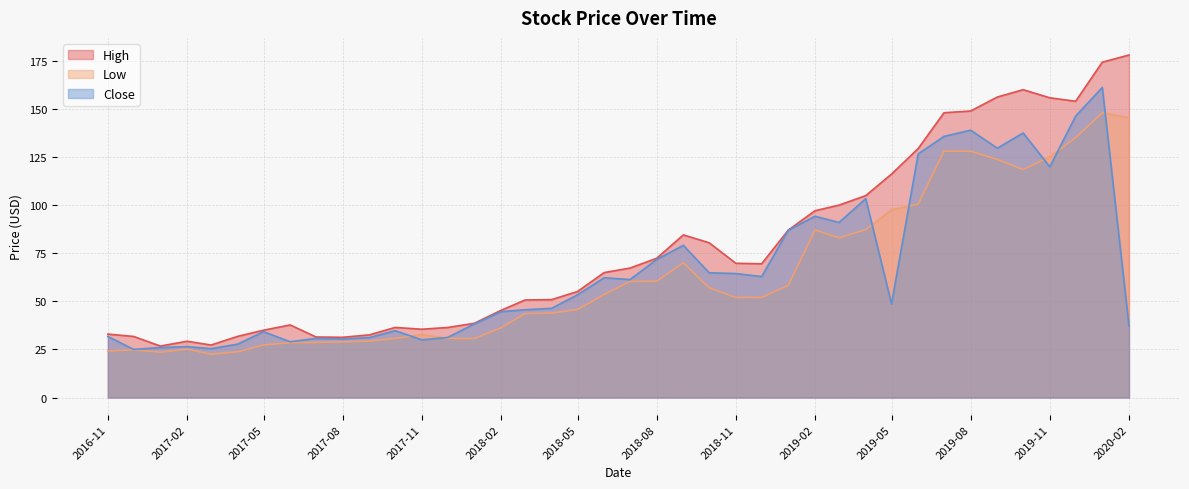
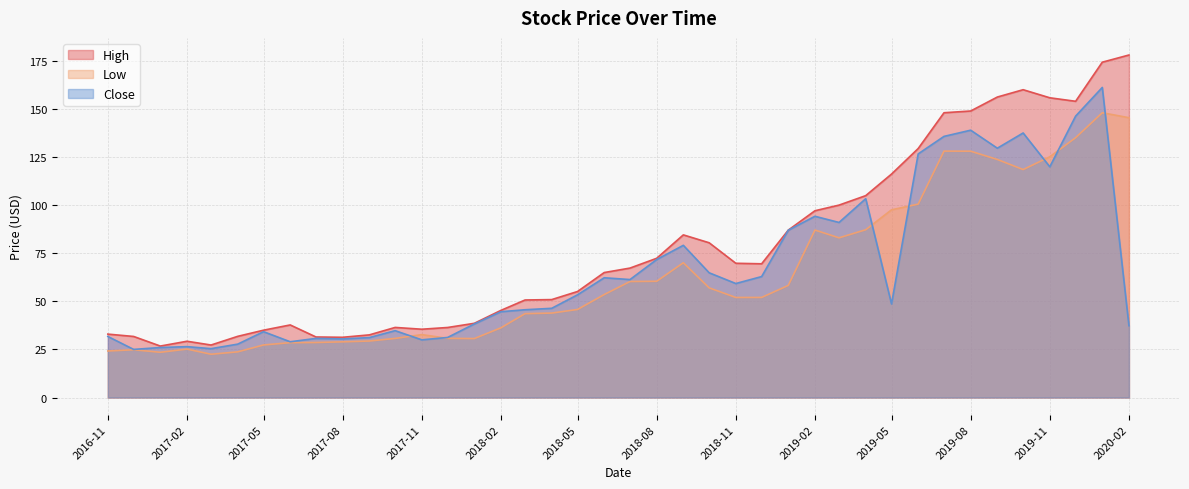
  {
    "Close": {
      "2017-11": 30,
      "2018-05": 53,
-     "2018-11": 64,
+     "2018-11": 59,
      "2019-02": 94,
      "2019-05": 49,
      "2019-08": 139,
      "2019-11": 120,
      "2020-02": 37
    }
  }
